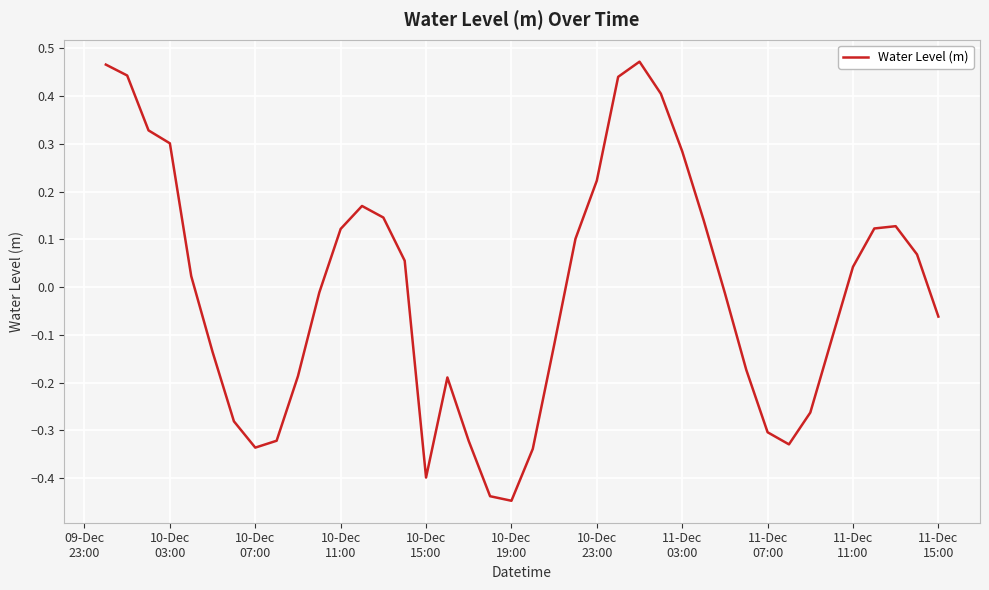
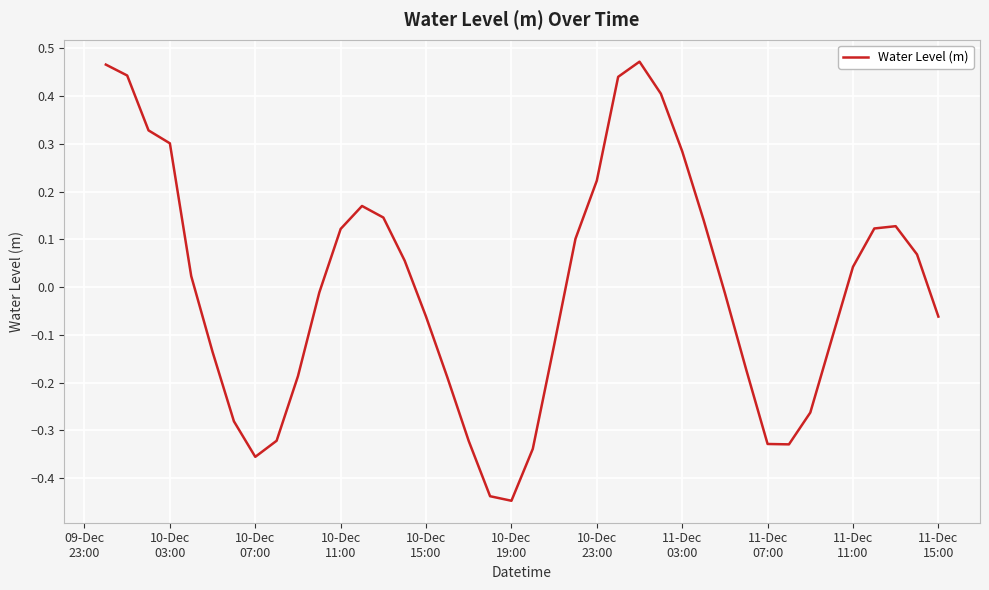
  {
    "10-Dec 03:00": 0.30,
-   "10-Dec 07:00": -0.34,
+   "10-Dec 07:00": -0.36,
    "10-Dec 11:00": 0.12,
-   "10-Dec 15:00": -0.40,
+   "10-Dec 15:00": -0.06,
    "10-Dec 19:00": -0.45,
    "10-Dec 23:00": 0.22,
    "11-Dec 03:00": 0.28,
-   "11-Dec 07:00": -0.30,
+   "11-Dec 07:00": -0.33,
    "11-Dec 11:00": 0.04,
    "11-Dec 15:00": -0.06
  }
